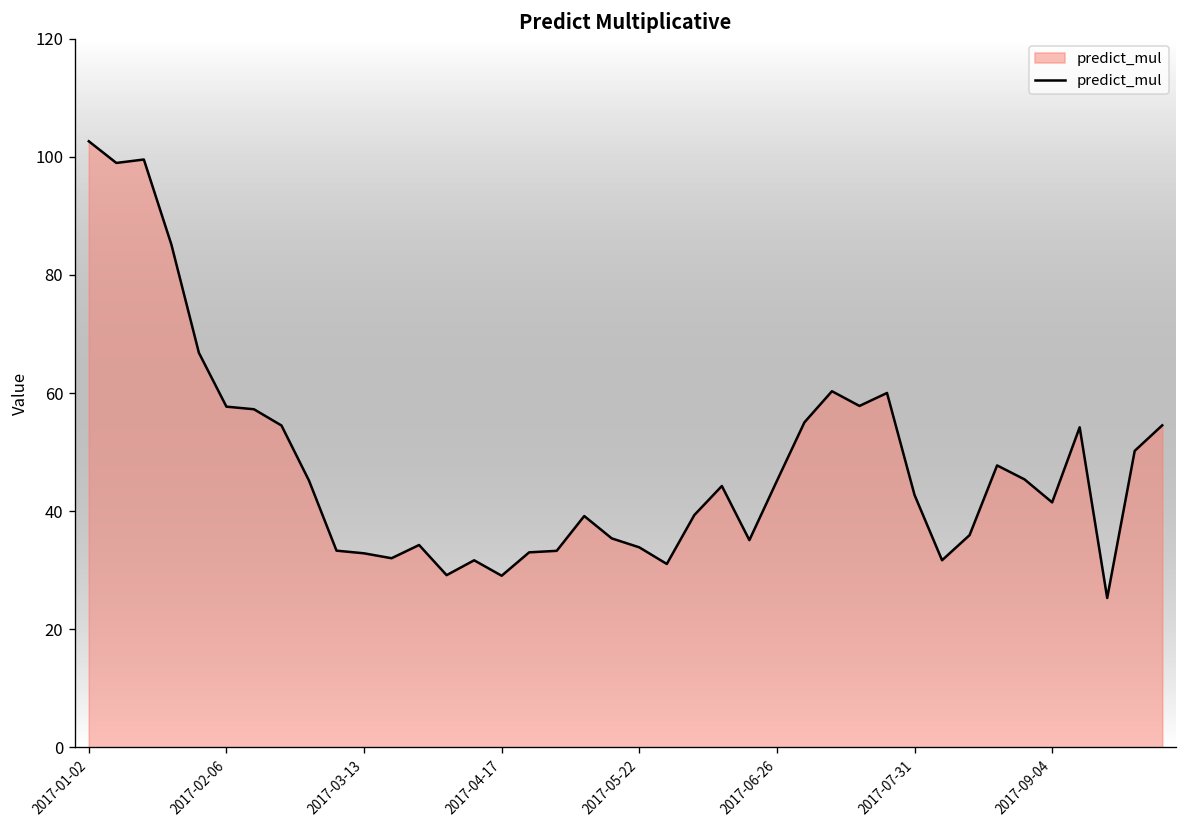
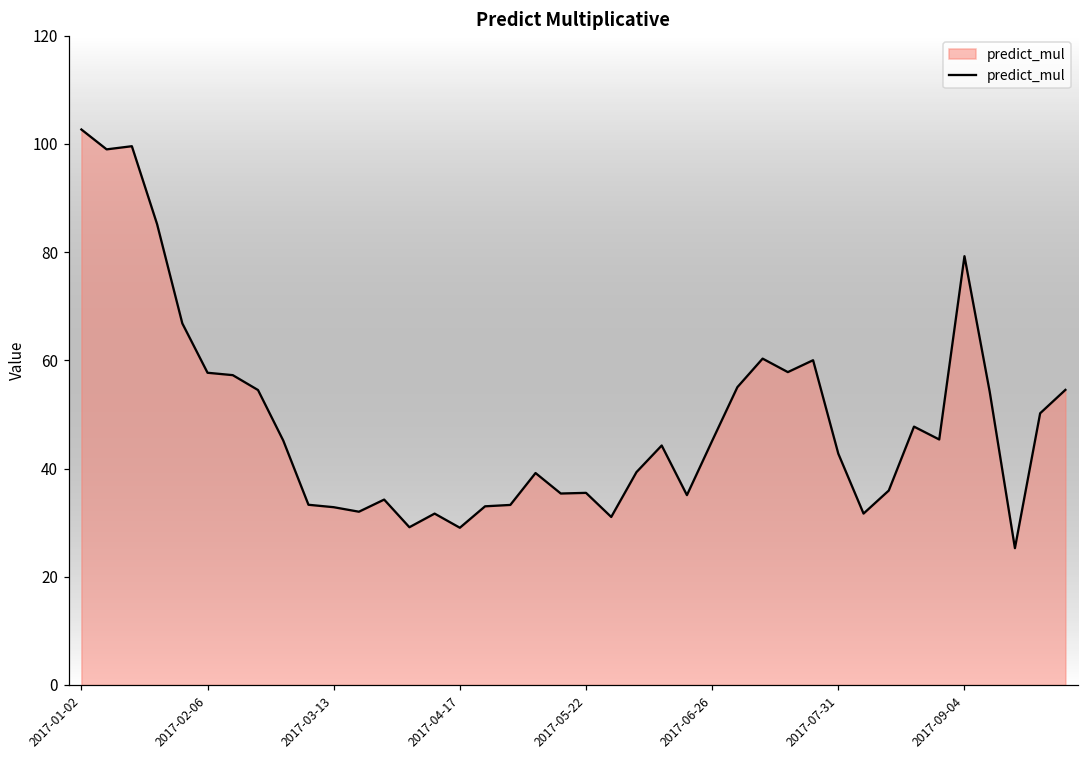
  {
    "2017-01-02": 103,
    "2017-02-06": 58,
    "2017-03-13": 33,
    "2017-04-17": 29,
-   "2017-05-22": 34,
+   "2017-05-22": 36,
    "2017-06-26": 45,
    "2017-07-31": 43,
-   "2017-09-04": 41
+   "2017-09-04": 79
  }
